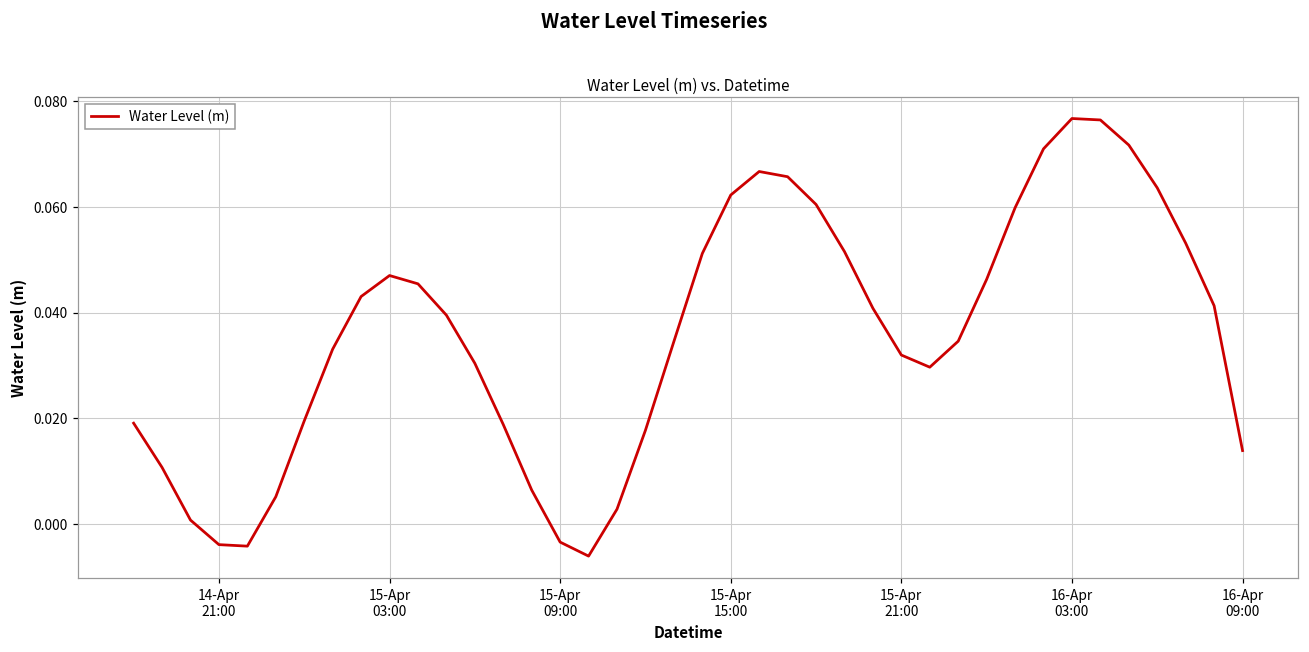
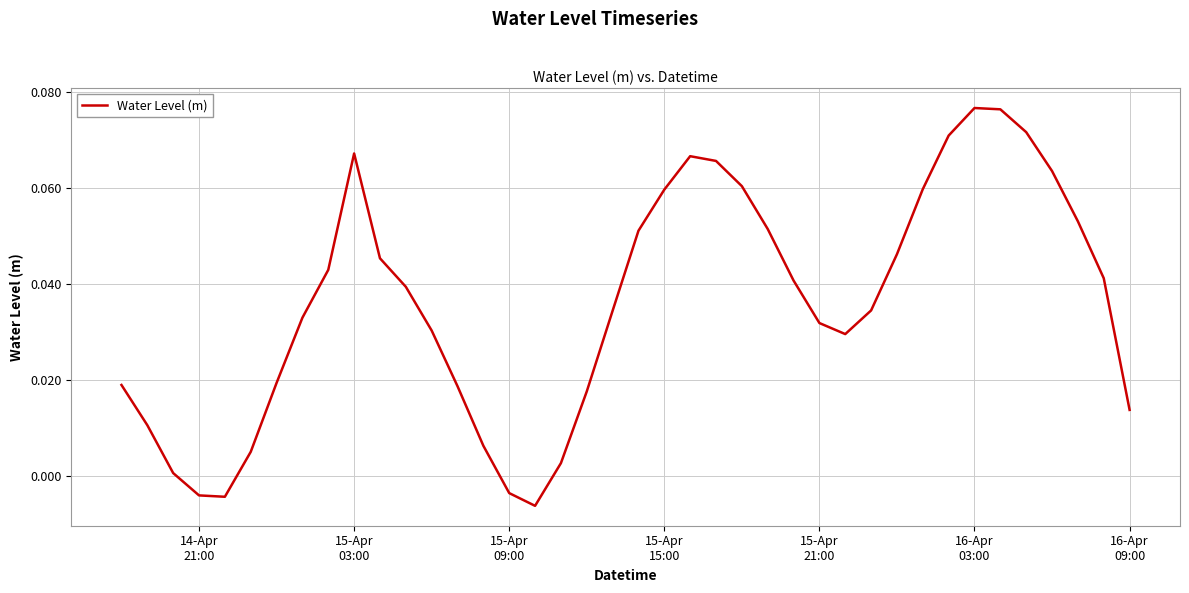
  {
    "14-Apr 21:00": -0.004,
-   "15-Apr 03:00": 0.047,
+   "15-Apr 03:00": 0.067,
    "15-Apr 09:00": -0.003,
-   "15-Apr 15:00": 0.062,
+   "15-Apr 15:00": 0.060,
    "15-Apr 21:00": 0.032,
    "16-Apr 03:00": 0.077,
    "16-Apr 09:00": 0.014
  }
